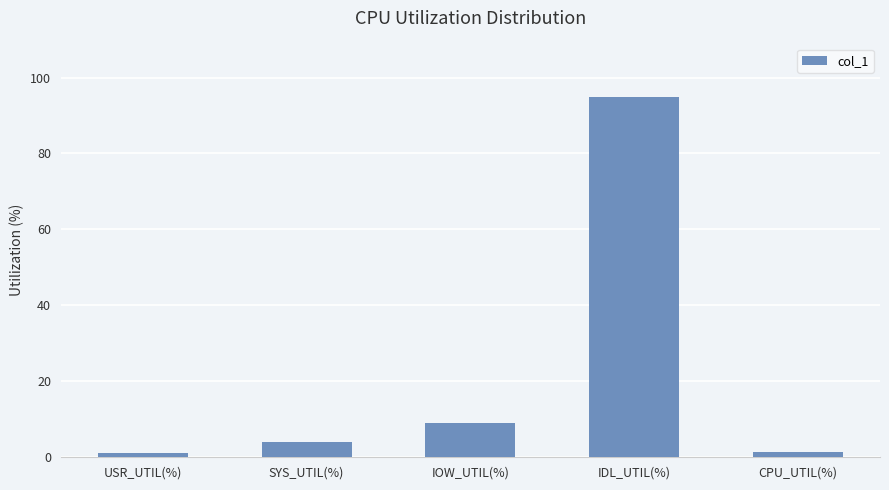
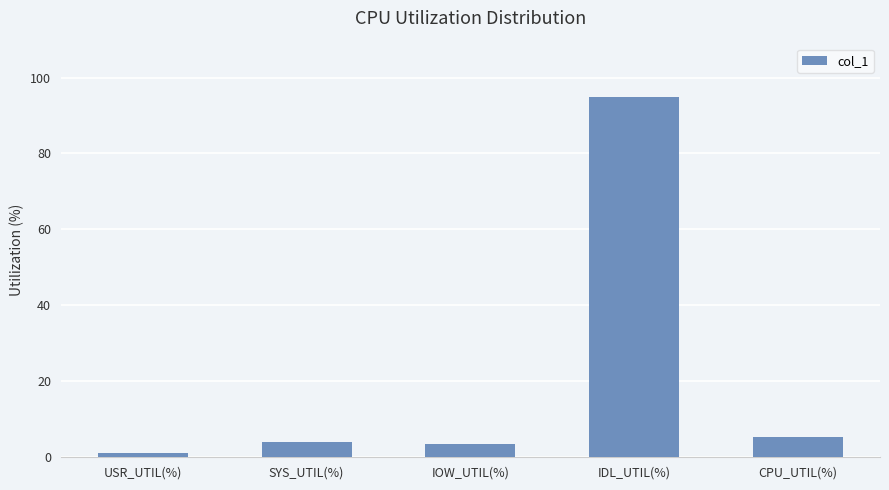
  {
    "USR_UTIL(%)": 1,
    "SYS_UTIL(%)": 4,
-   "IOW_UTIL(%)": 9,
+   "IOW_UTIL(%)": 3,
    "IDL_UTIL(%)": 95,
-   "CPU_UTIL(%)": 1
+   "CPU_UTIL(%)": 5
  }
